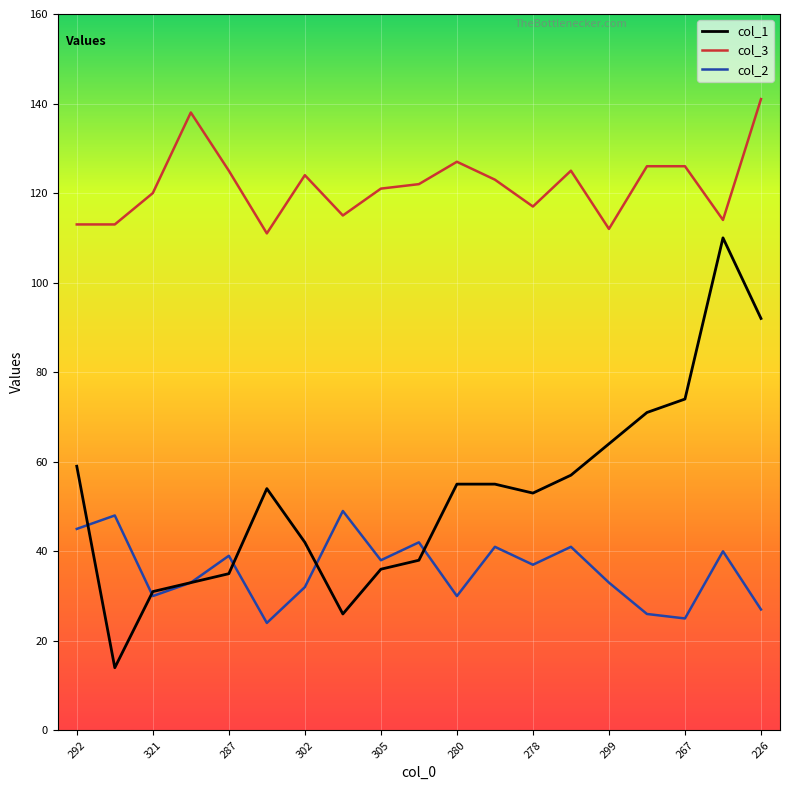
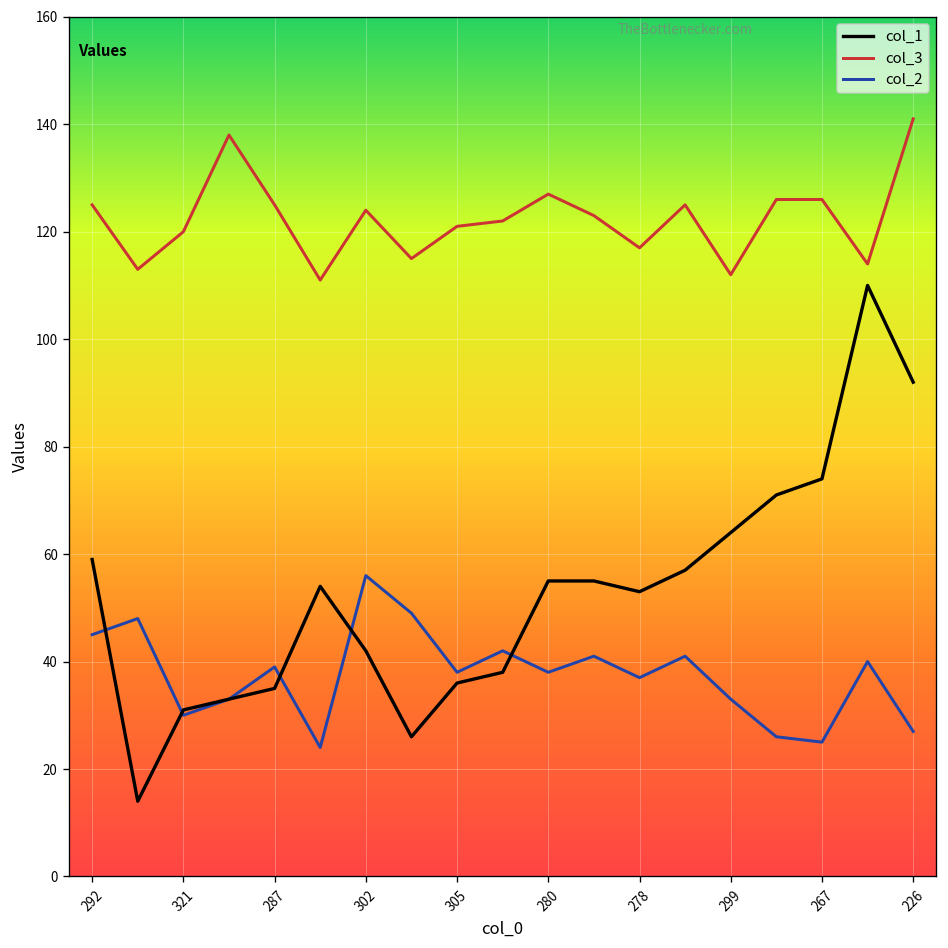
  {
    "col_1": {
      "292": 59,
      "321": 31,
      "287": 35,
      "302": 42,
      "305": 36,
      "280": 55,
      "278": 53,
      "299": 64,
      "267": 74,
      "226": 92
    },
    "col_3": {
-     "292": 113,
+     "292": 125,
      "321": 120,
      "287": 125,
      "302": 124,
      "305": 121,
      "280": 127,
      "278": 117,
      "299": 112,
      "267": 126,
      "226": 141
    },
    "col_2": {
      "292": 45,
      "321": 30,
      "287": 39,
-     "302": 32,
+     "302": 56,
      "305": 38,
-     "280": 30,
+     "280": 38,
      "278": 37,
      "299": 33,
      "267": 25,
      "226": 27
    }
  }
